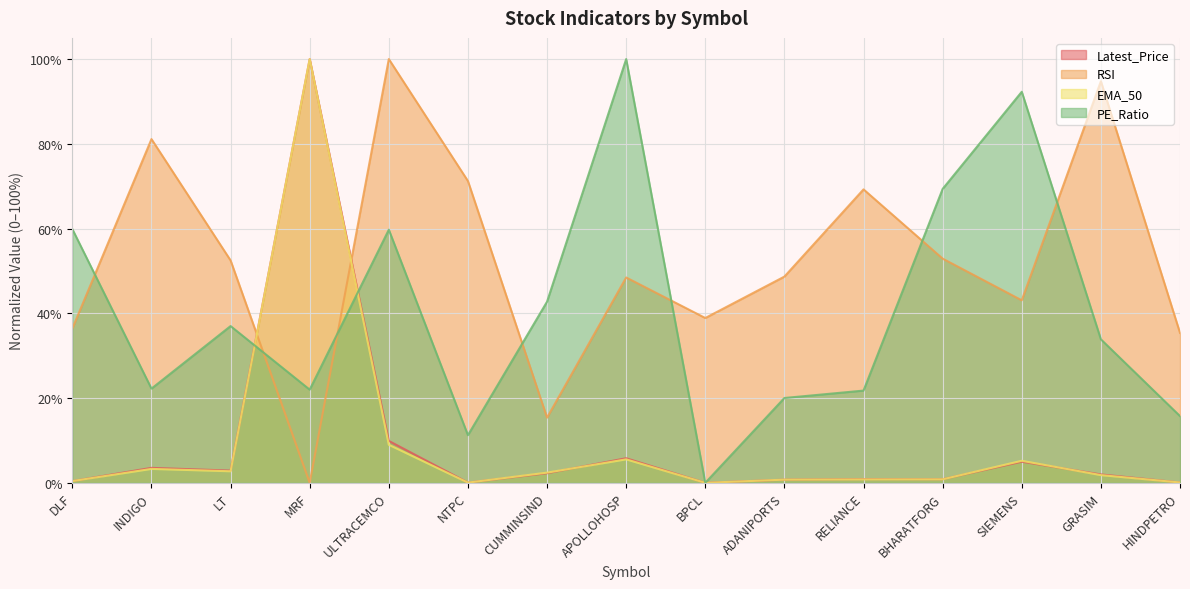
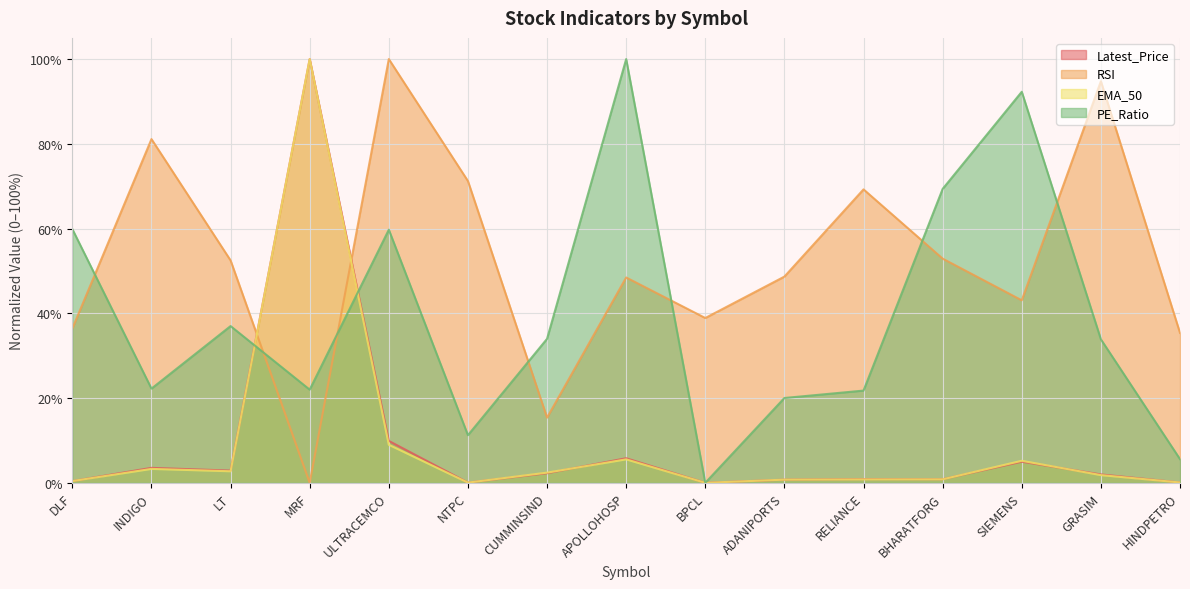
  {
    "PE_Ratio": {
      "DLF": "60%",
      "INDIGO": "22%",
      "LT": "37%",
      "MRF": "22%",
      "ULTRACEMCO": "60%",
      "NTPC": "11%",
-     "CUMMINSIND": "43%",
+     "CUMMINSIND": "34%",
      "APOLLOHOSP": "100%",
      "ADANIPORTS": "20%",
      "RELIANCE": "22%",
      "BHARATFORG": "69%",
      "SIEMENS": "92%",
      "GRASIM": "34%",
-     "HINDPETRO": "16%"
+     "HINDPETRO": "6%"
    }
  }
